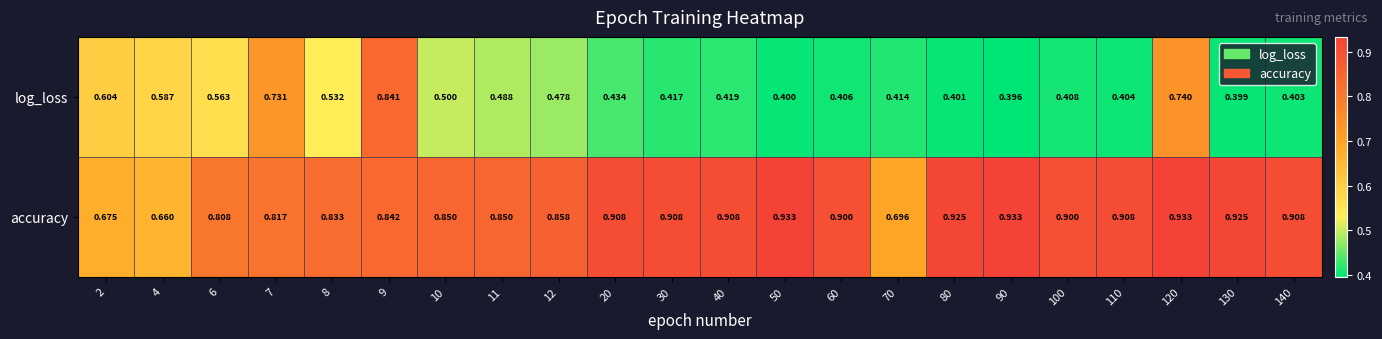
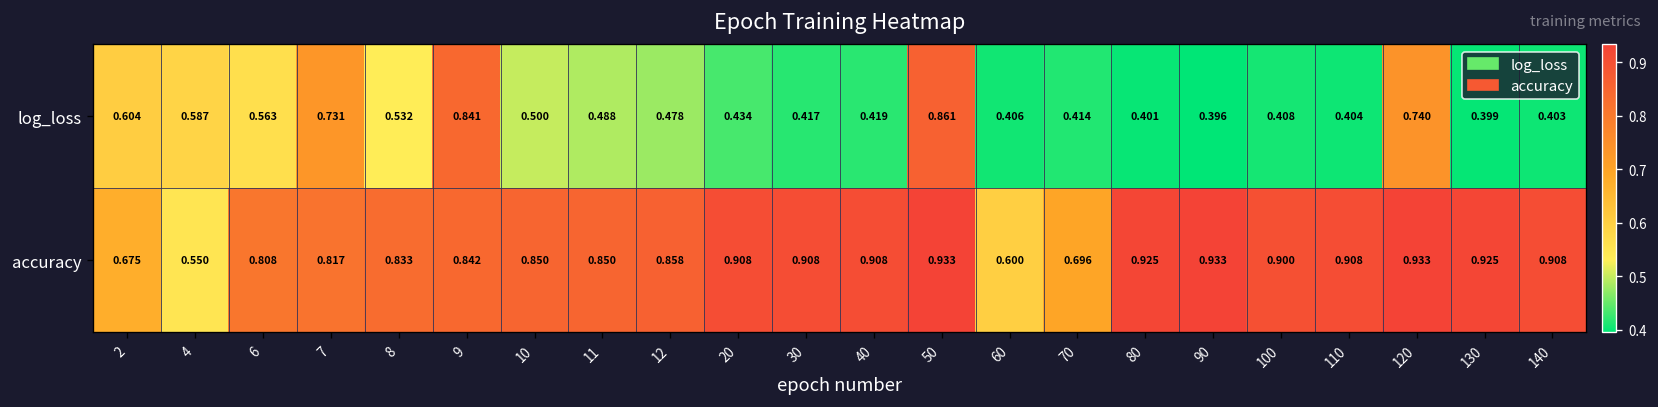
  {
    "log_loss": {
      "2": 0.604,
      "4": 0.587,
      "6": 0.563,
      "7": 0.731,
      "8": 0.532,
      "9": 0.841,
      "10": 0.500,
      "11": 0.488,
      "12": 0.478,
      "20": 0.434,
      "30": 0.417,
      "40": 0.419,
-     "50": 0.400,
+     "50": 0.861,
      "60": 0.406,
      "70": 0.414,
      "80": 0.401,
      "90": 0.396,
      "100": 0.408,
      "110": 0.404,
      "120": 0.740,
      "130": 0.399,
      "140": 0.403
    },
    "accuracy": {
      "2": 0.675,
-     "4": 0.660,
+     "4": 0.550,
      "6": 0.808,
      "7": 0.817,
      "8": 0.833,
      "9": 0.842,
      "10": 0.850,
      "11": 0.850,
      "12": 0.858,
      "20": 0.908,
      "30": 0.908,
      "40": 0.908,
      "50": 0.933,
-     "60": 0.900,
+     "60": 0.600,
      "70": 0.696,
      "80": 0.925,
      "90": 0.933,
      "100": 0.900,
      "110": 0.908,
      "120": 0.933,
      "130": 0.925,
      "140": 0.908
    }
  }
